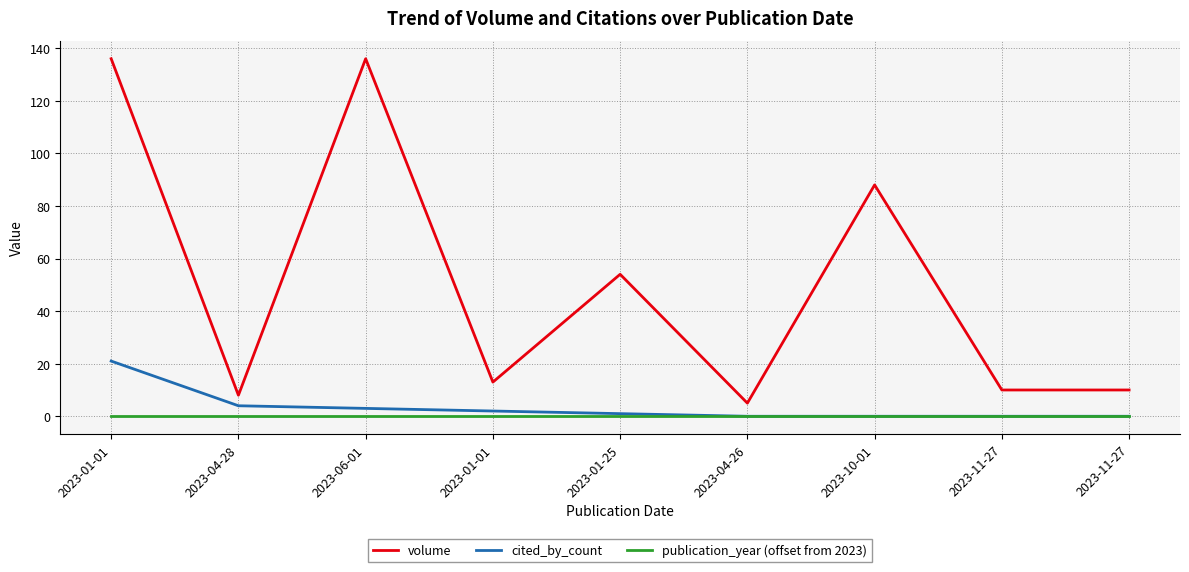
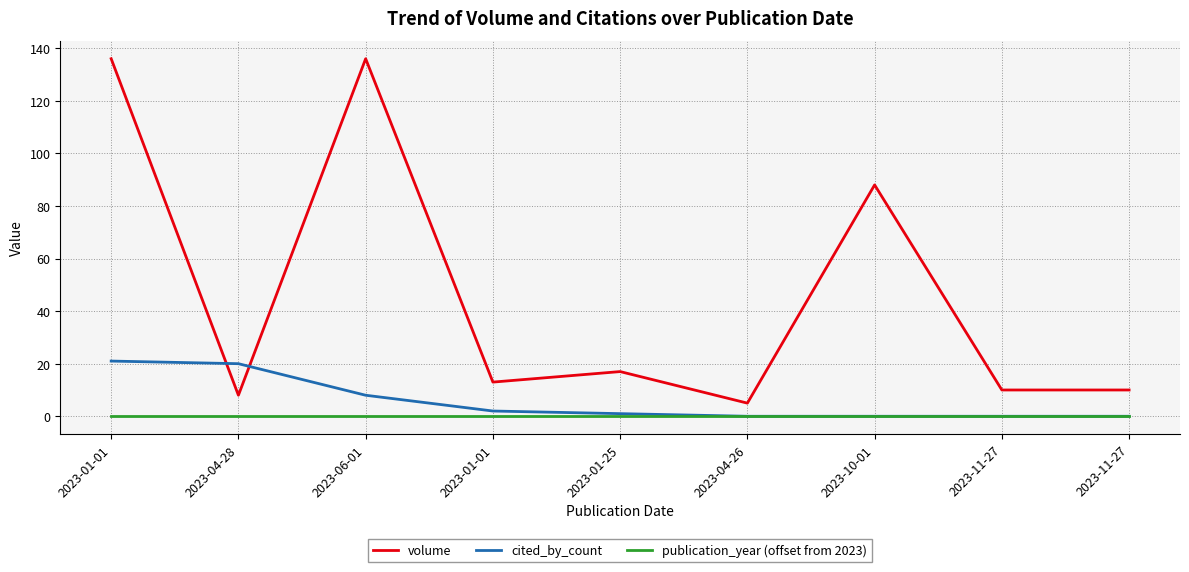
  {
    "volume": {
      "2023-04-28": 8,
      "2023-06-01": 136,
-     "2023-01-25": 54,
+     "2023-01-25": 17,
      "2023-04-26": 5,
      "2023-10-01": 88
    },
    "cited_by_count": {
-     "2023-04-28": 4,
-     "2023-06-01": 3,
+     "2023-04-28": 20,
+     "2023-06-01": 8,
      "2023-01-25": 1
    },
    "publication_year (offset from 2023)": {
      "2023-04-28": 0,
      "2023-06-01": 0,
      "2023-01-25": 0
    }
  }
